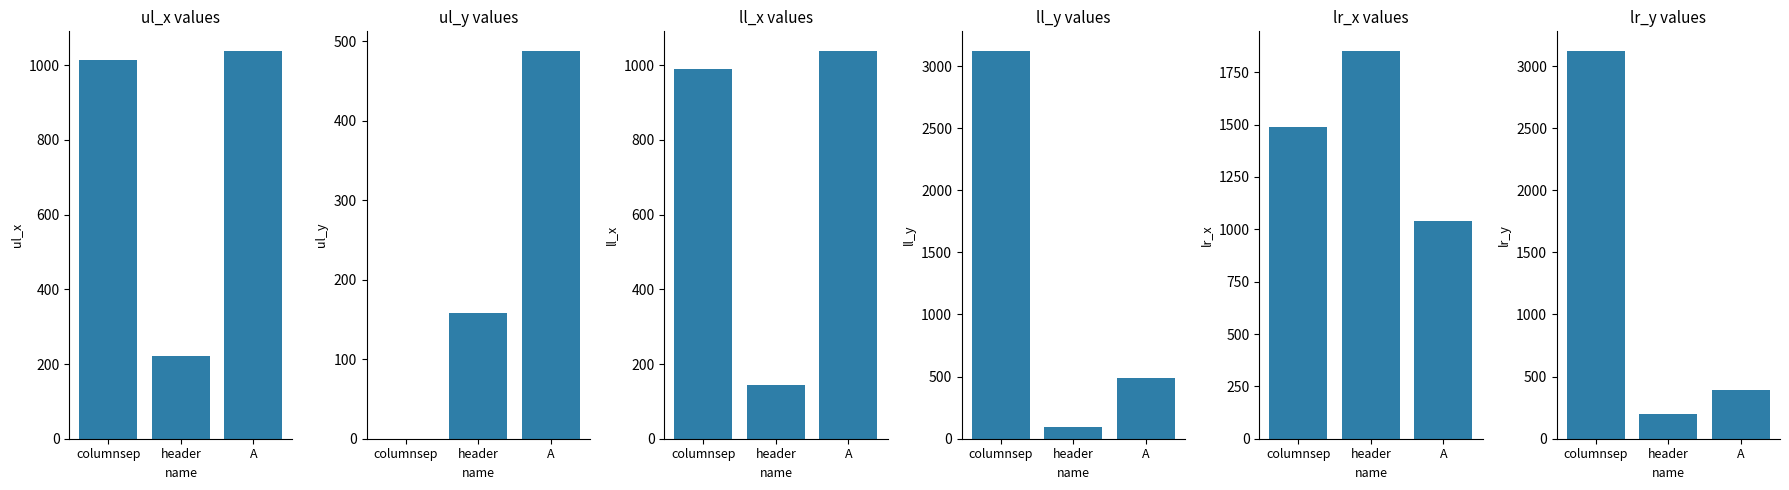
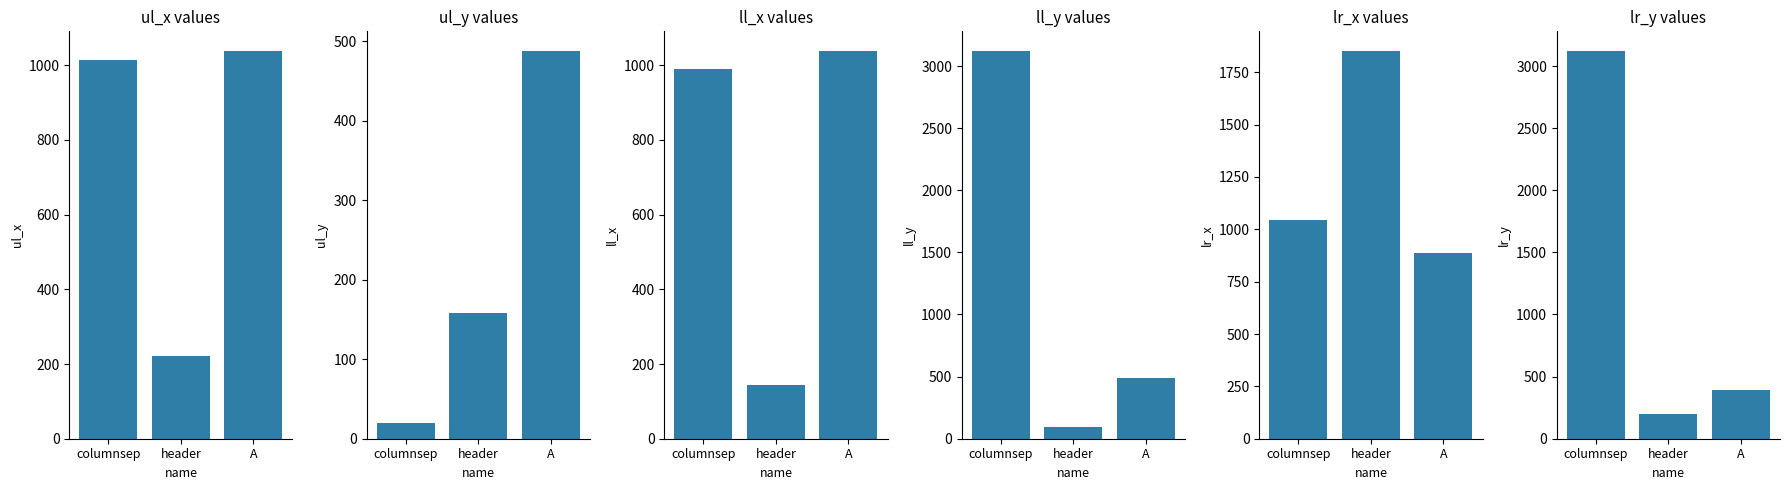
  {
    "ul_x values": {
      "columnsep": 1010,
      "header": 220,
      "A": 1040
    },
    "ul_y values": {
-     "columnsep": 0,
+     "columnsep": 20,
      "header": 160,
      "A": 490
    },
    "ll_x values": {
      "columnsep": 990,
      "header": 150,
      "A": 1040
    },
    "ll_y values": {
      "columnsep": 3120,
      "header": 100,
      "A": 490
    },
    "lr_x values": {
-     "columnsep": 1490,
+     "columnsep": 1050,
      "header": 1850,
-     "A": 1040
+     "A": 890
    },
    "lr_y values": {
      "columnsep": 3120,
      "header": 200,
      "A": 390
    }
  }
